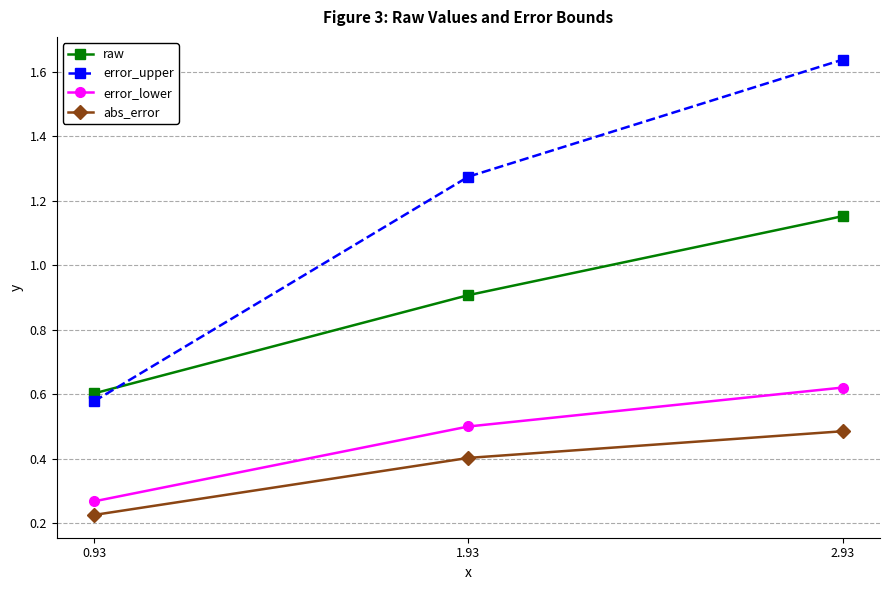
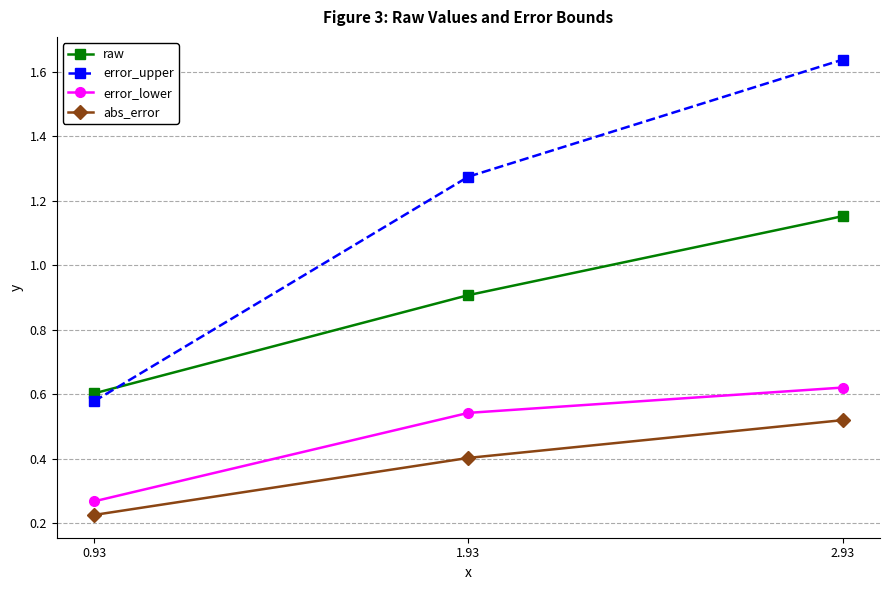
  {
    "raw": {
      "0.93": 0.60,
      "1.93": 0.91,
      "2.93": 1.15
    },
    "error_upper": {
      "0.93": 0.58,
      "1.93": 1.27,
      "2.93": 1.64
    },
    "error_lower": {
      "0.93": 0.27,
-     "1.93": 0.50,
+     "1.93": 0.54,
      "2.93": 0.62
    },
    "abs_error": {
      "0.93": 0.23,
      "1.93": 0.40,
-     "2.93": 0.49
+     "2.93": 0.52
    }
  }
